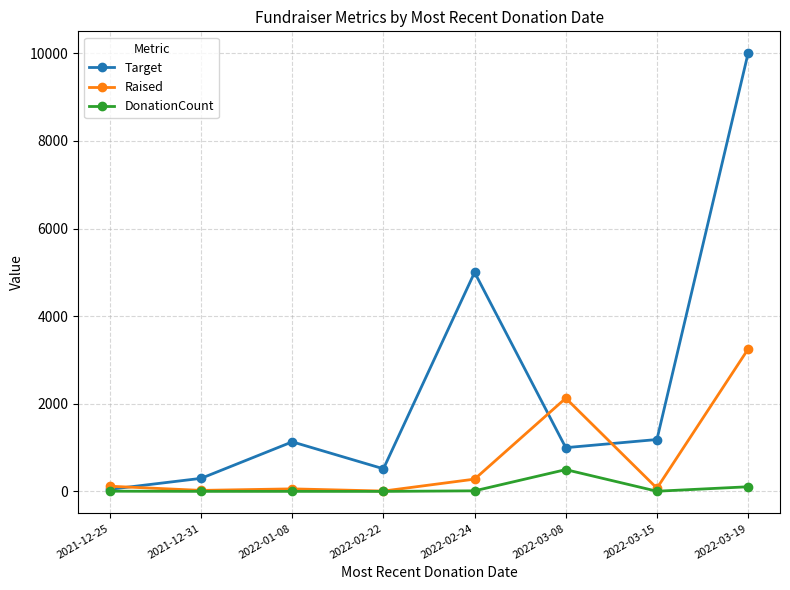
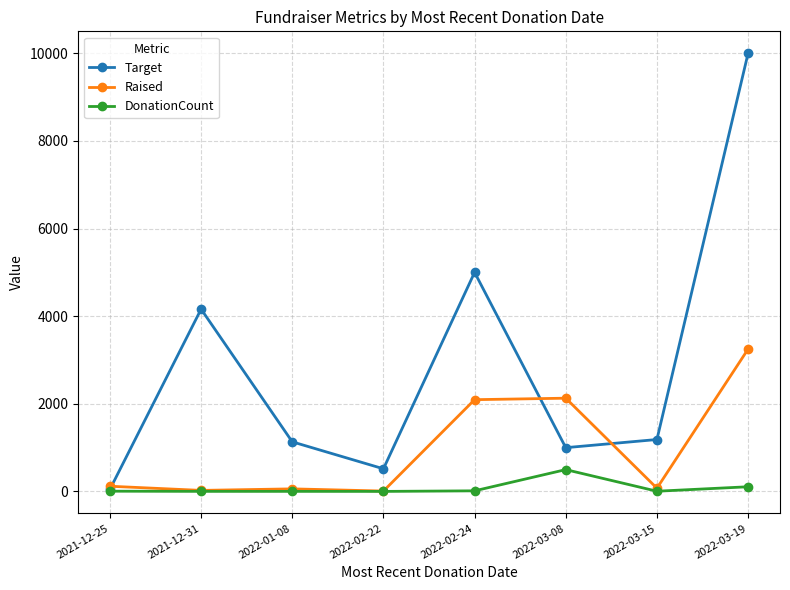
  {
    "Target": {
-     "2021-12-31": 300,
+     "2021-12-31": 4200,
      "2022-01-08": 1100,
      "2022-02-22": 500,
      "2022-02-24": 5000,
      "2022-03-08": 1000,
      "2022-03-15": 1200,
      "2022-03-19": 10000
    },
    "Raised": {
      "2021-12-25": 100,
-     "2022-02-24": 300,
+     "2022-02-24": 2100,
      "2022-03-08": 2100,
      "2022-03-15": 100,
      "2022-03-19": 3200
    },
    "DonationCount": {
      "2022-02-24": 0,
      "2022-03-08": 500,
      "2022-03-15": 0,
      "2022-03-19": 100
    }
  }
